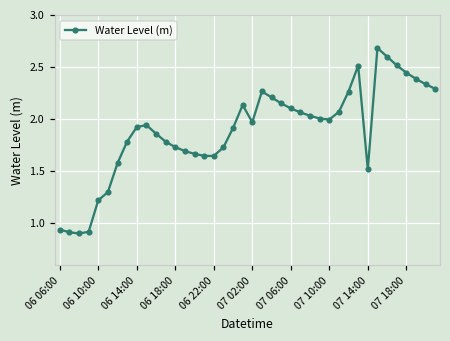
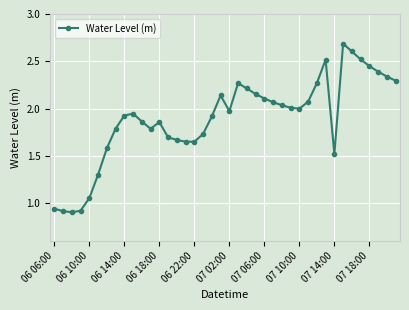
  {
    "06 06:00": 0.9,
-   "06 10:00": 1.2,
+   "06 10:00": 1.1,
    "06 14:00": 1.9,
-   "06 18:00": 1.7,
+   "06 18:00": 1.9,
    "06 22:00": 1.6,
    "07 02:00": 2.0,
    "07 06:00": 2.1,
    "07 10:00": 2.0,
    "07 14:00": 1.5,
    "07 18:00": 2.4
  }
